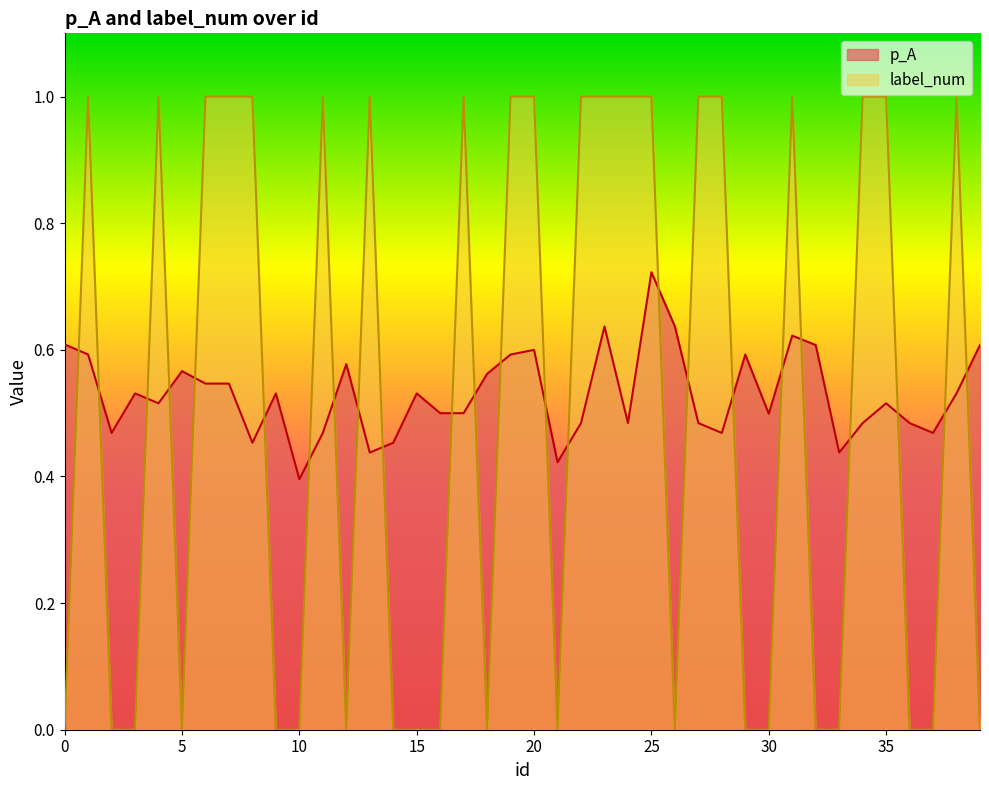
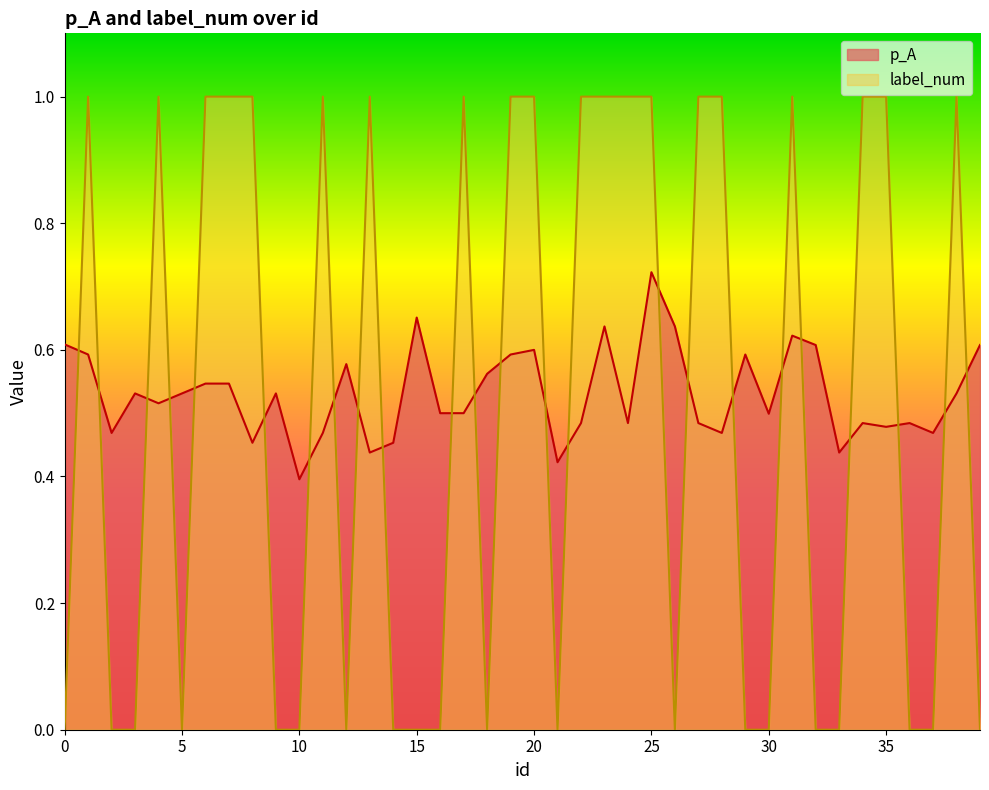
  {
    "p_A": {
      "0": 0.61,
-     "5": 0.57,
+     "5": 0.53,
      "10": 0.40,
-     "15": 0.53,
+     "15": 0.65,
      "20": 0.60,
      "25": 0.72,
      "30": 0.50,
-     "35": 0.52
+     "35": 0.48
    },
    "label_num": {
      "0": 0.00,
      "5": 0.00,
      "10": 0.00,
      "15": 0.00,
      "20": 1.00,
      "25": 1.00,
      "30": 0.00,
      "35": 1.00
    }
  }
